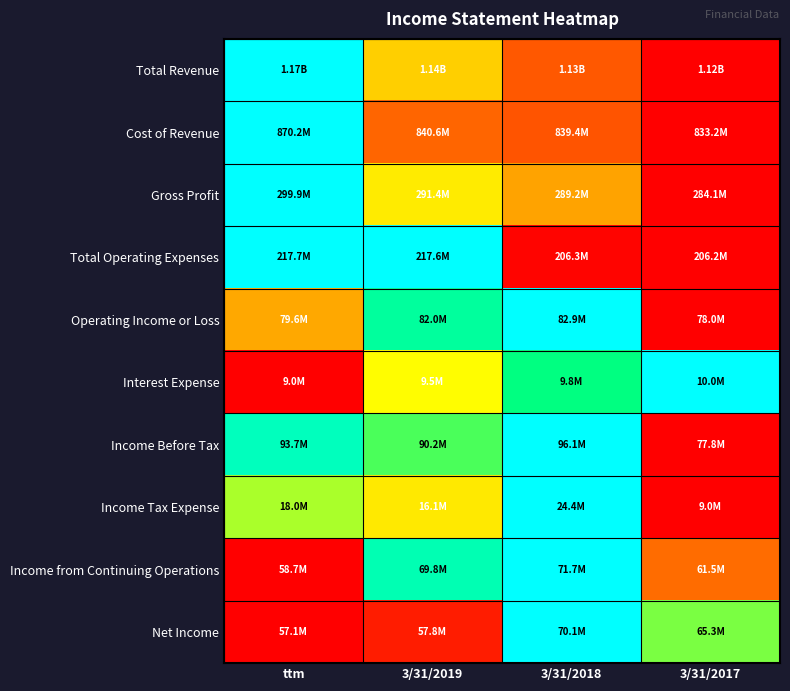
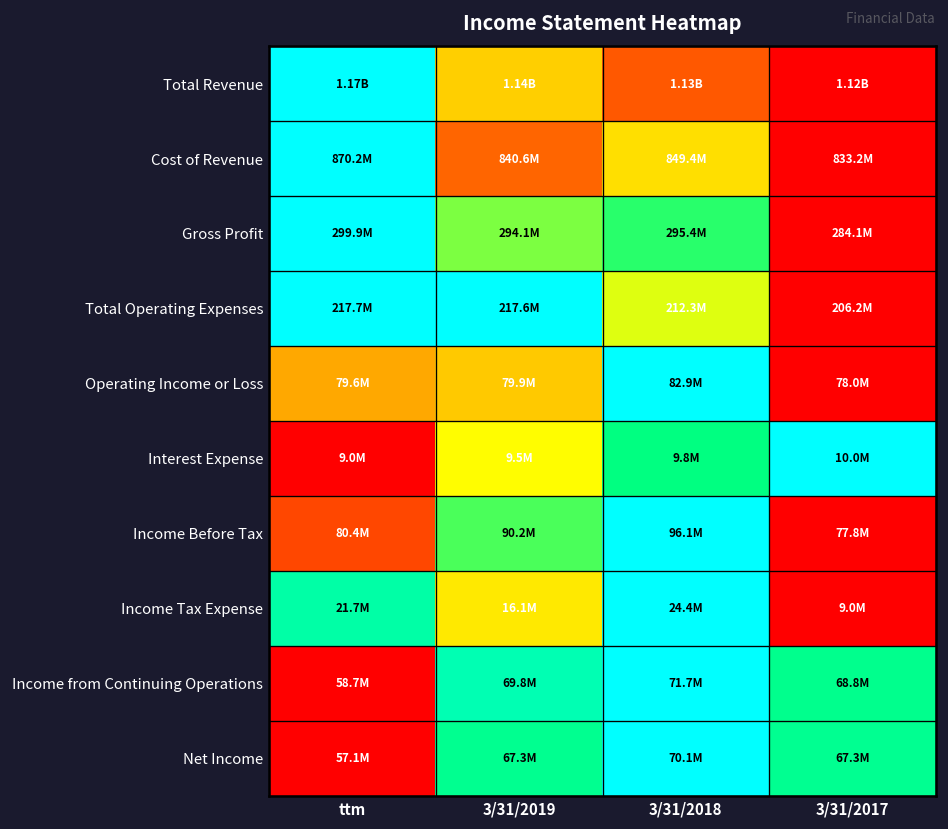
  {
    "Total Revenue": {
      "ttm": "1.17B",
      "3/31/2019": "1.14B",
      "3/31/2018": "1.13B",
      "3/31/2017": "1.12B"
    },
    "Cost of Revenue": {
      "ttm": "870.2M",
      "3/31/2019": "840.6M",
-     "3/31/2018": "839.4M",
+     "3/31/2018": "849.4M",
      "3/31/2017": "833.2M"
    },
    "Gross Profit": {
      "ttm": "299.9M",
-     "3/31/2019": "291.4M",
-     "3/31/2018": "289.2M",
+     "3/31/2019": "294.1M",
+     "3/31/2018": "295.4M",
      "3/31/2017": "284.1M"
    },
    "Total Operating Expenses": {
      "ttm": "217.7M",
      "3/31/2019": "217.6M",
-     "3/31/2018": "206.3M",
+     "3/31/2018": "212.3M",
      "3/31/2017": "206.2M"
    },
    "Operating Income or Loss": {
      "ttm": "79.6M",
-     "3/31/2019": "82.0M",
+     "3/31/2019": "79.9M",
      "3/31/2018": "82.9M",
      "3/31/2017": "78.0M"
    },
    "Interest Expense": {
      "ttm": "9.0M",
      "3/31/2019": "9.5M",
      "3/31/2018": "9.8M",
      "3/31/2017": "10.0M"
    },
    "Income Before Tax": {
-     "ttm": "93.7M",
+     "ttm": "80.4M",
      "3/31/2019": "90.2M",
      "3/31/2018": "96.1M",
      "3/31/2017": "77.8M"
    },
    "Income Tax Expense": {
-     "ttm": "18.0M",
+     "ttm": "21.7M",
      "3/31/2019": "16.1M",
      "3/31/2018": "24.4M",
      "3/31/2017": "9.0M"
    },
    "Income from Continuing Operations": {
      "ttm": "58.7M",
      "3/31/2019": "69.8M",
      "3/31/2018": "71.7M",
-     "3/31/2017": "61.5M"
+     "3/31/2017": "68.8M"
    },
    "Net Income": {
      "ttm": "57.1M",
-     "3/31/2019": "57.8M",
+     "3/31/2019": "67.3M",
      "3/31/2018": "70.1M",
-     "3/31/2017": "65.3M"
+     "3/31/2017": "67.3M"
    }
  }
